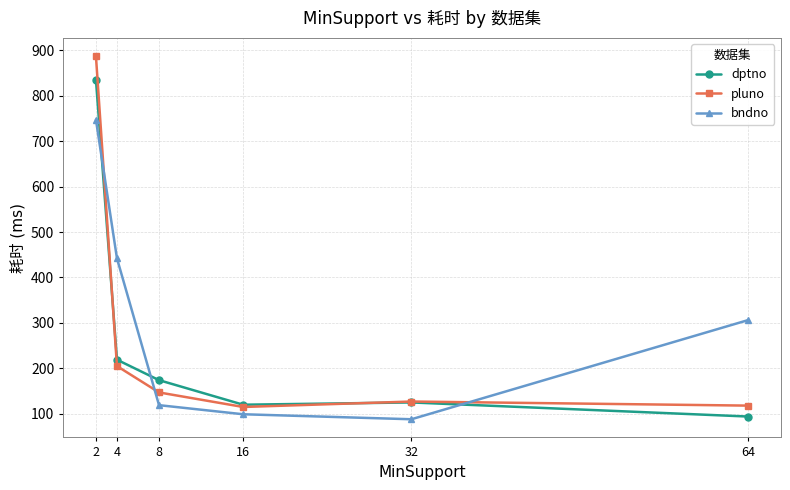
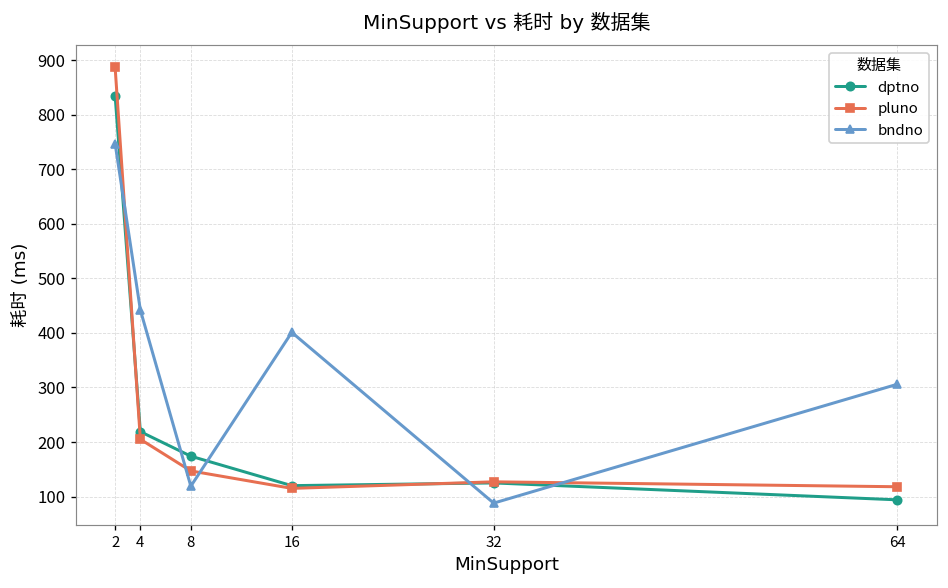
  {
    "dptno": {
      "2": 840,
      "4": 220,
      "8": 170,
      "64": 90
    },
    "pluno": {
      "2": 890,
      "4": 210,
      "8": 150,
      "64": 120
    },
    "bndno": {
      "2": 750,
      "4": 440,
      "8": 120,
-     "16": 100,
+     "16": 400,
      "32": 90,
      "64": 310
    }
  }
